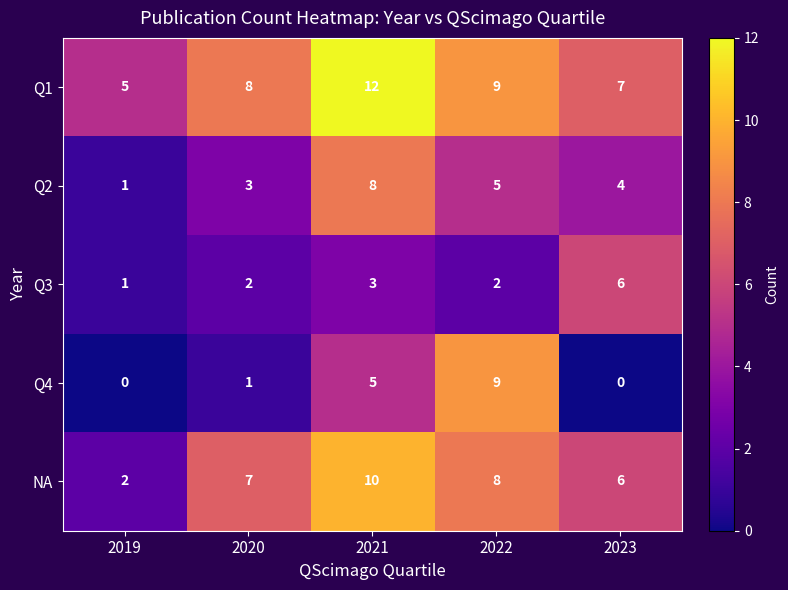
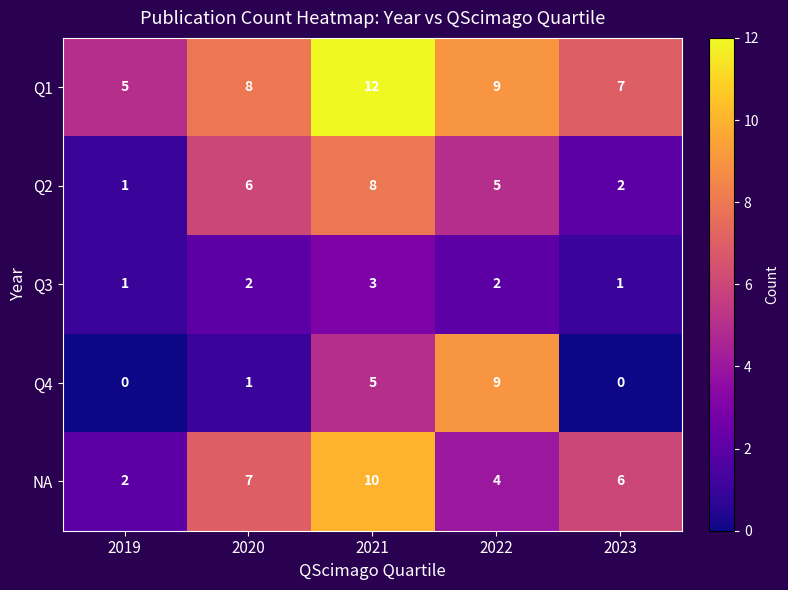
  {
    "Q1": {
      "2019": 5,
      "2020": 8,
      "2021": 12,
      "2022": 9,
      "2023": 7
    },
    "Q2": {
      "2019": 1,
-     "2020": 3,
+     "2020": 6,
      "2021": 8,
      "2022": 5,
-     "2023": 4
+     "2023": 2
    },
    "Q3": {
      "2019": 1,
      "2020": 2,
      "2021": 3,
      "2022": 2,
-     "2023": 6
+     "2023": 1
    },
    "Q4": {
      "2019": 0,
      "2020": 1,
      "2021": 5,
      "2022": 9,
      "2023": 0
    },
    "NA": {
      "2019": 2,
      "2020": 7,
      "2021": 10,
-     "2022": 8,
+     "2022": 4,
      "2023": 6
    }
  }
